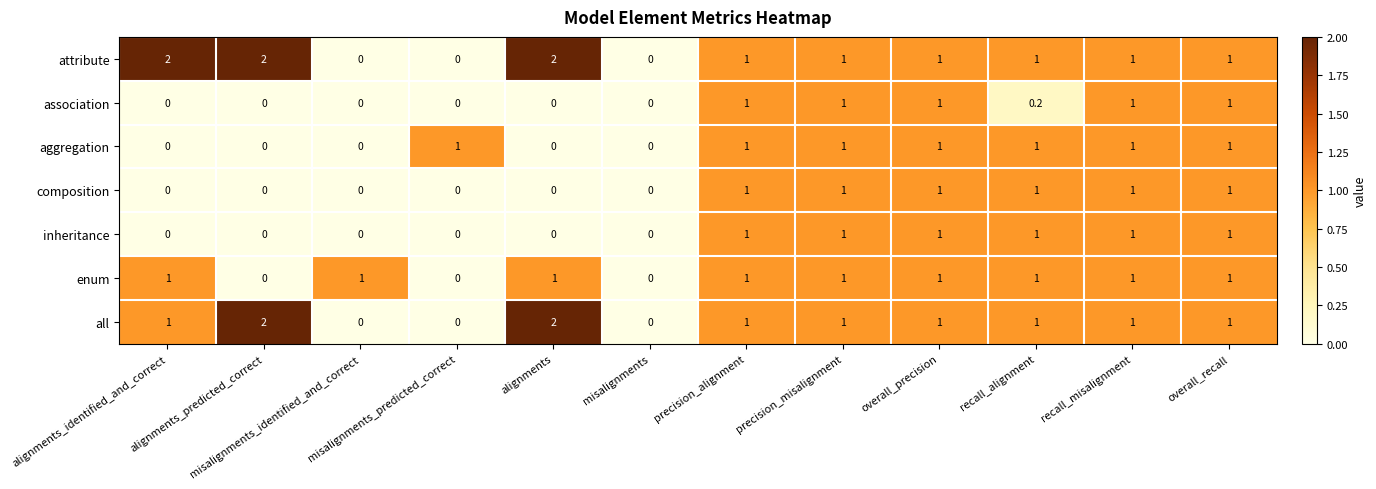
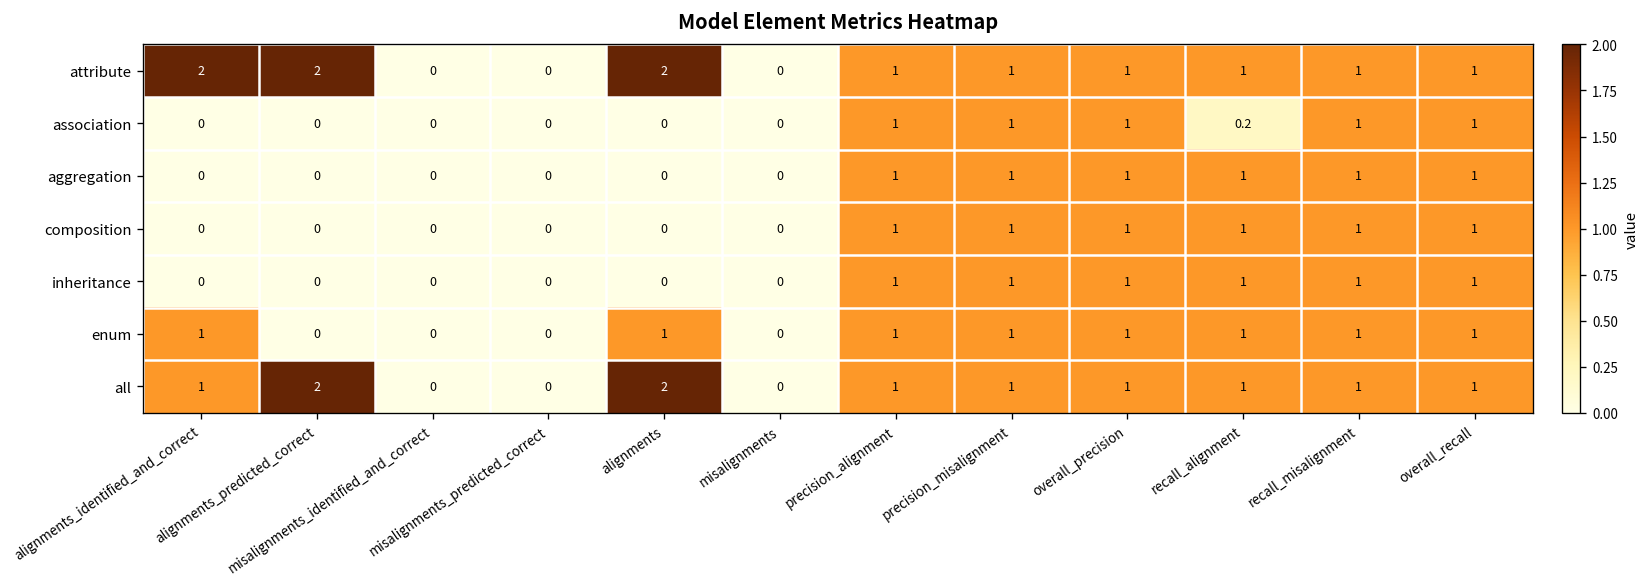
  {
    "attribute": {
      "alignments_identified_and_correct": 2,
      "alignments_predicted_correct": 2,
      "misalignments_identified_and_correct": 0,
      "misalignments_predicted_correct": 0,
      "alignments": 2,
      "misalignments": 0,
      "precision_alignment": 1,
      "precision_misalignment": 1,
      "overall_precision": 1,
      "recall_alignment": 1,
      "recall_misalignment": 1,
      "overall_recall": 1
    },
    "association": {
      "alignments_identified_and_correct": 0,
      "alignments_predicted_correct": 0,
      "misalignments_identified_and_correct": 0,
      "misalignments_predicted_correct": 0,
      "alignments": 0,
      "misalignments": 0,
      "precision_alignment": 1,
      "precision_misalignment": 1,
      "overall_precision": 1,
      "recall_alignment": 0.2,
      "recall_misalignment": 1,
      "overall_recall": 1
    },
    "aggregation": {
      "alignments_identified_and_correct": 0,
      "alignments_predicted_correct": 0,
      "misalignments_identified_and_correct": 0,
-     "misalignments_predicted_correct": 1,
+     "misalignments_predicted_correct": 0,
      "alignments": 0,
      "misalignments": 0,
      "precision_alignment": 1,
      "precision_misalignment": 1,
      "overall_precision": 1,
      "recall_alignment": 1,
      "recall_misalignment": 1,
      "overall_recall": 1
    },
    "composition": {
      "alignments_identified_and_correct": 0,
      "alignments_predicted_correct": 0,
      "misalignments_identified_and_correct": 0,
      "misalignments_predicted_correct": 0,
      "alignments": 0,
      "misalignments": 0,
      "precision_alignment": 1,
      "precision_misalignment": 1,
      "overall_precision": 1,
      "recall_alignment": 1,
      "recall_misalignment": 1,
      "overall_recall": 1
    },
    "inheritance": {
      "alignments_identified_and_correct": 0,
      "alignments_predicted_correct": 0,
      "misalignments_identified_and_correct": 0,
      "misalignments_predicted_correct": 0,
      "alignments": 0,
      "misalignments": 0,
      "precision_alignment": 1,
      "precision_misalignment": 1,
      "overall_precision": 1,
      "recall_alignment": 1,
      "recall_misalignment": 1,
      "overall_recall": 1
    },
    "enum": {
      "alignments_identified_and_correct": 1,
      "alignments_predicted_correct": 0,
-     "misalignments_identified_and_correct": 1,
+     "misalignments_identified_and_correct": 0,
      "misalignments_predicted_correct": 0,
      "alignments": 1,
      "misalignments": 0,
      "precision_alignment": 1,
      "precision_misalignment": 1,
      "overall_precision": 1,
      "recall_alignment": 1,
      "recall_misalignment": 1,
      "overall_recall": 1
    },
    "all": {
      "alignments_identified_and_correct": 1,
      "alignments_predicted_correct": 2,
      "misalignments_identified_and_correct": 0,
      "misalignments_predicted_correct": 0,
      "alignments": 2,
      "misalignments": 0,
      "precision_alignment": 1,
      "precision_misalignment": 1,
      "overall_precision": 1,
      "recall_alignment": 1,
      "recall_misalignment": 1,
      "overall_recall": 1
    }
  }
